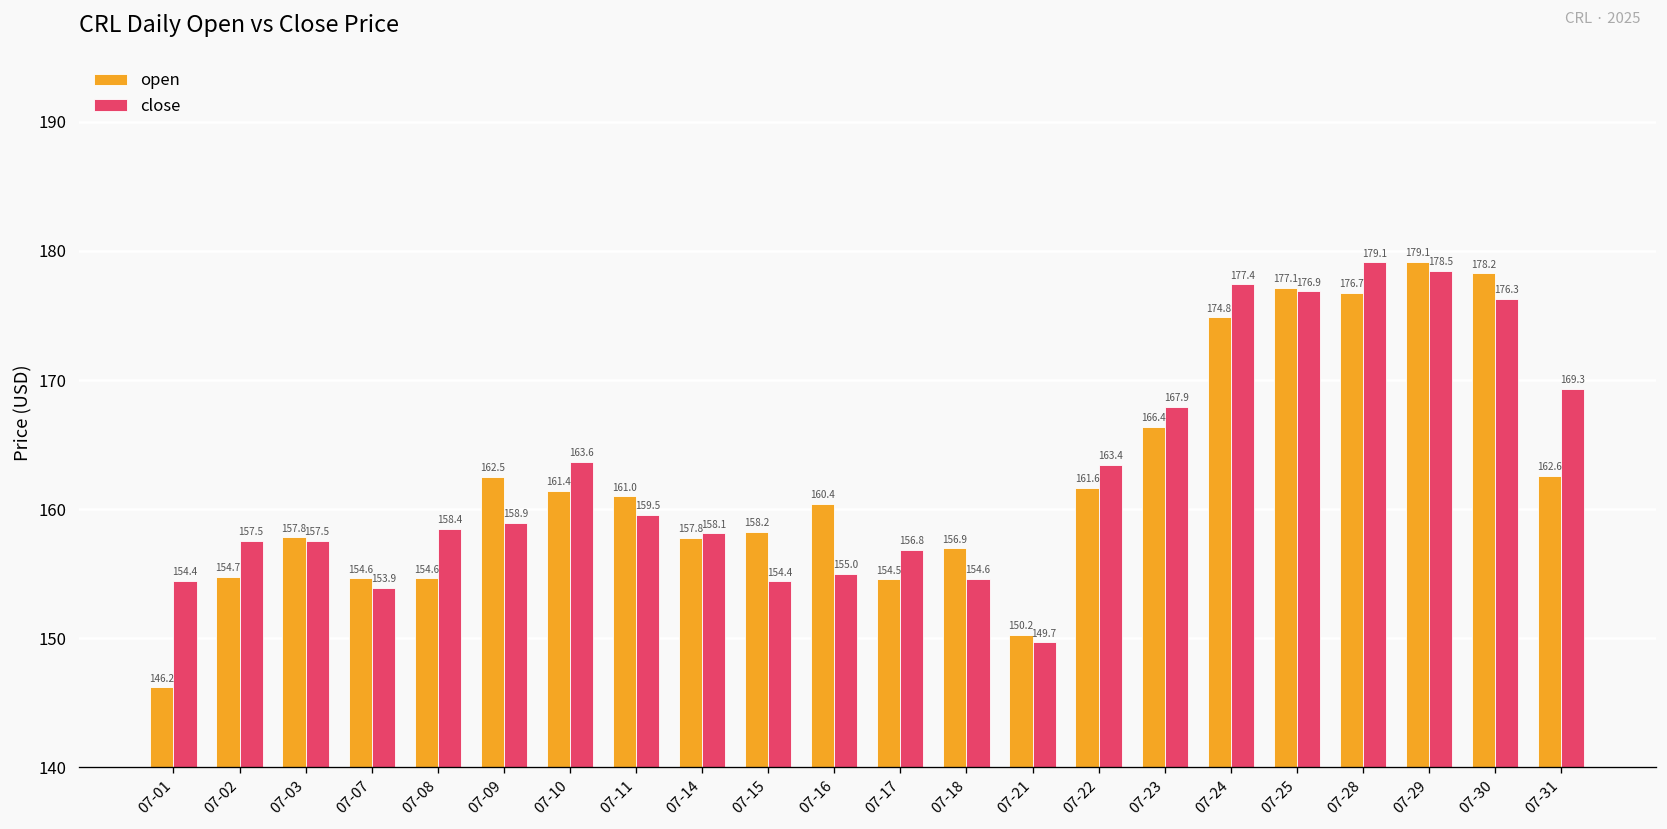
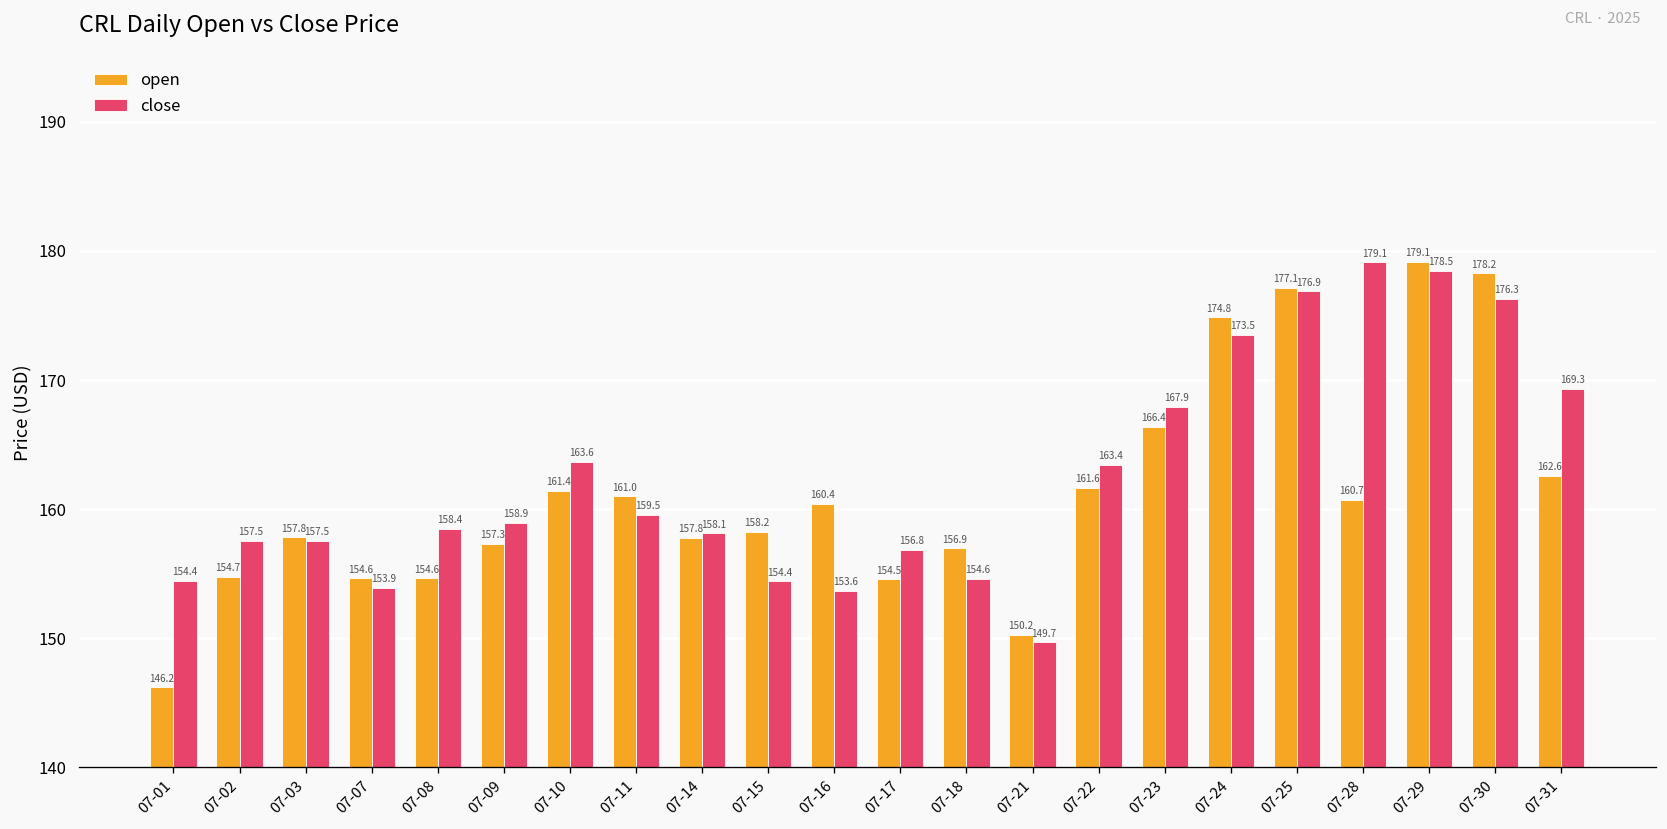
  {
    "open": {
      "07-01": 146.2,
      "07-02": 154.7,
      "07-03": 157.8,
      "07-07": 154.6,
      "07-08": 154.6,
-     "07-09": 162.5,
+     "07-09": 157.3,
      "07-10": 161.4,
      "07-11": 161.0,
      "07-14": 157.8,
      "07-15": 158.2,
      "07-16": 160.4,
      "07-17": 154.5,
      "07-18": 156.9,
      "07-21": 150.2,
      "07-22": 161.6,
      "07-23": 166.4,
      "07-24": 174.8,
      "07-25": 177.1,
-     "07-28": 176.7,
+     "07-28": 160.7,
      "07-29": 179.1,
      "07-30": 178.2,
      "07-31": 162.6
    },
    "close": {
      "07-01": 154.4,
      "07-02": 157.5,
      "07-03": 157.5,
      "07-07": 153.9,
      "07-08": 158.4,
      "07-09": 158.9,
      "07-10": 163.6,
      "07-11": 159.5,
      "07-14": 158.1,
      "07-15": 154.4,
-     "07-16": 155.0,
+     "07-16": 153.6,
      "07-17": 156.8,
      "07-18": 154.6,
      "07-21": 149.7,
      "07-22": 163.4,
      "07-23": 167.9,
-     "07-24": 177.4,
+     "07-24": 173.5,
      "07-25": 176.9,
      "07-28": 179.1,
      "07-29": 178.5,
      "07-30": 176.3,
      "07-31": 169.3
    }
  }
